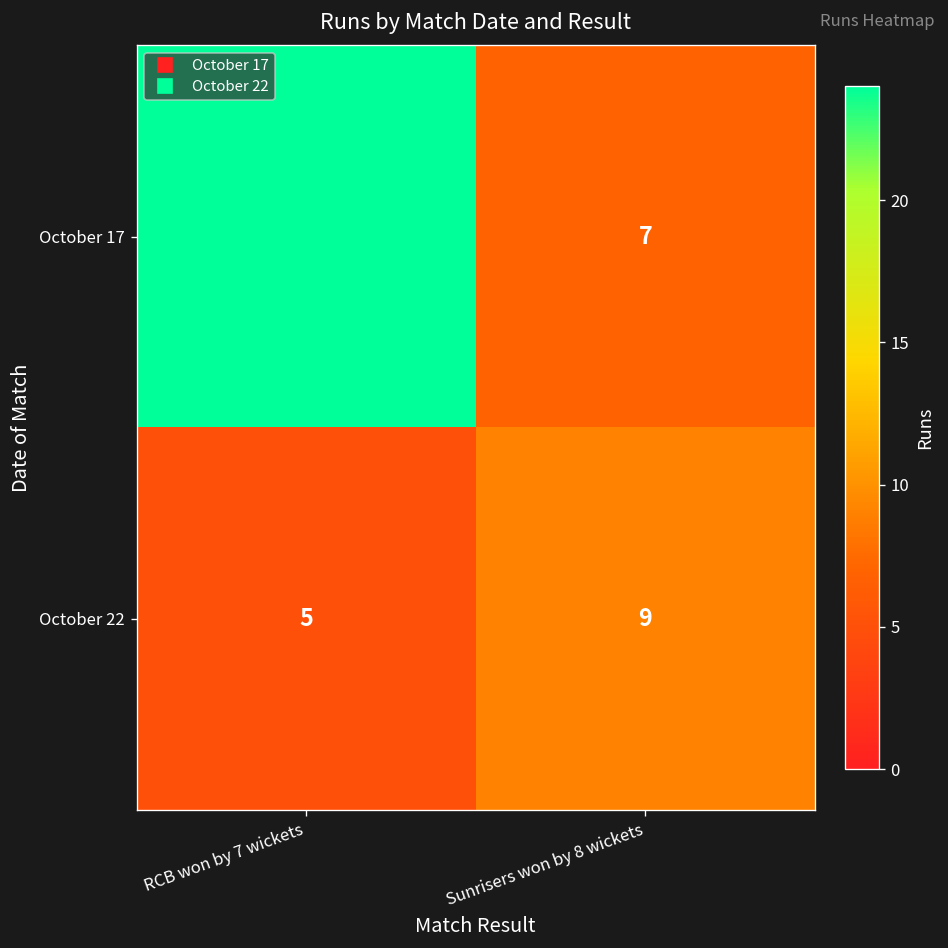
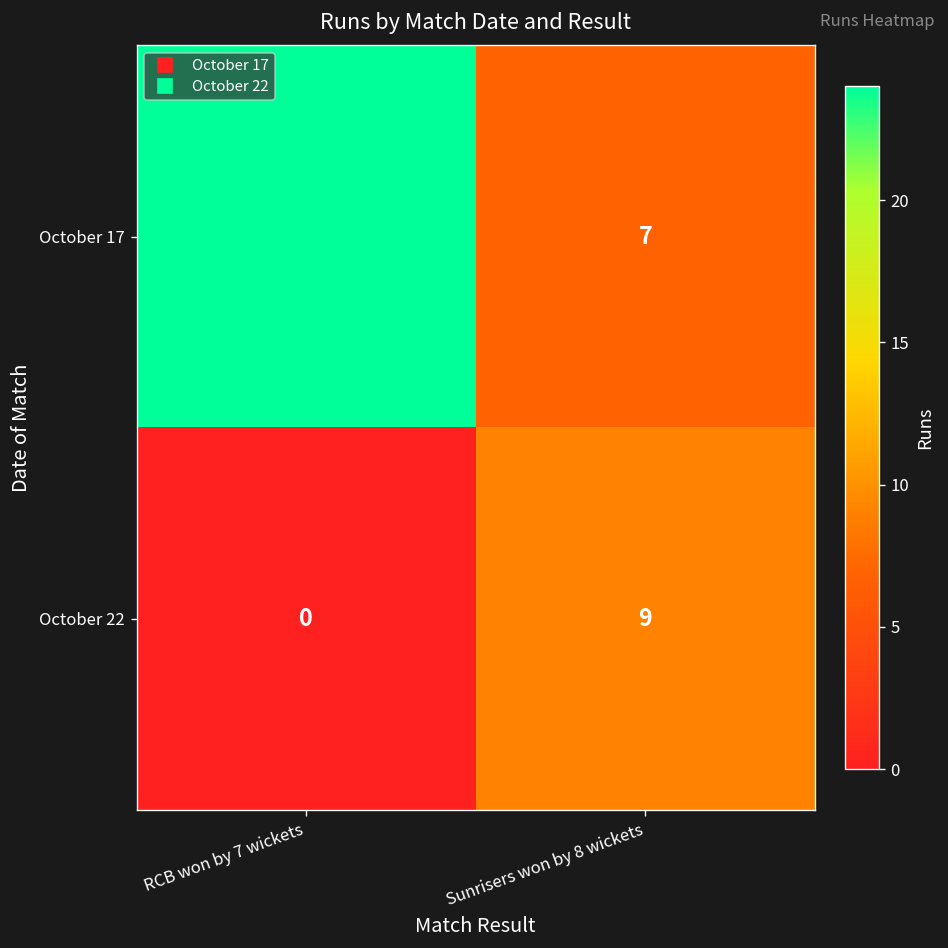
  {
    "October 17": {
      "Sunrisers won by 8 wickets": 7
    },
    "October 22": {
-     "RCB won by 7 wickets": 5,
+     "RCB won by 7 wickets": 0,
      "Sunrisers won by 8 wickets": 9
    }
  }
